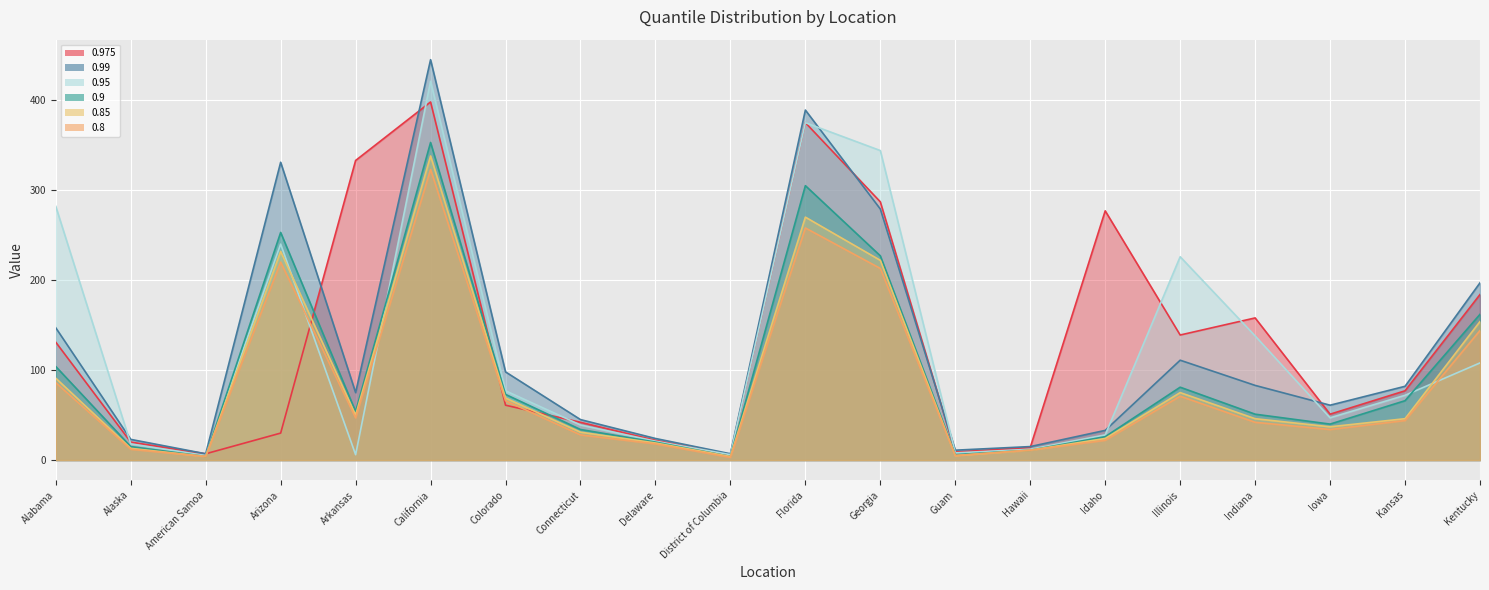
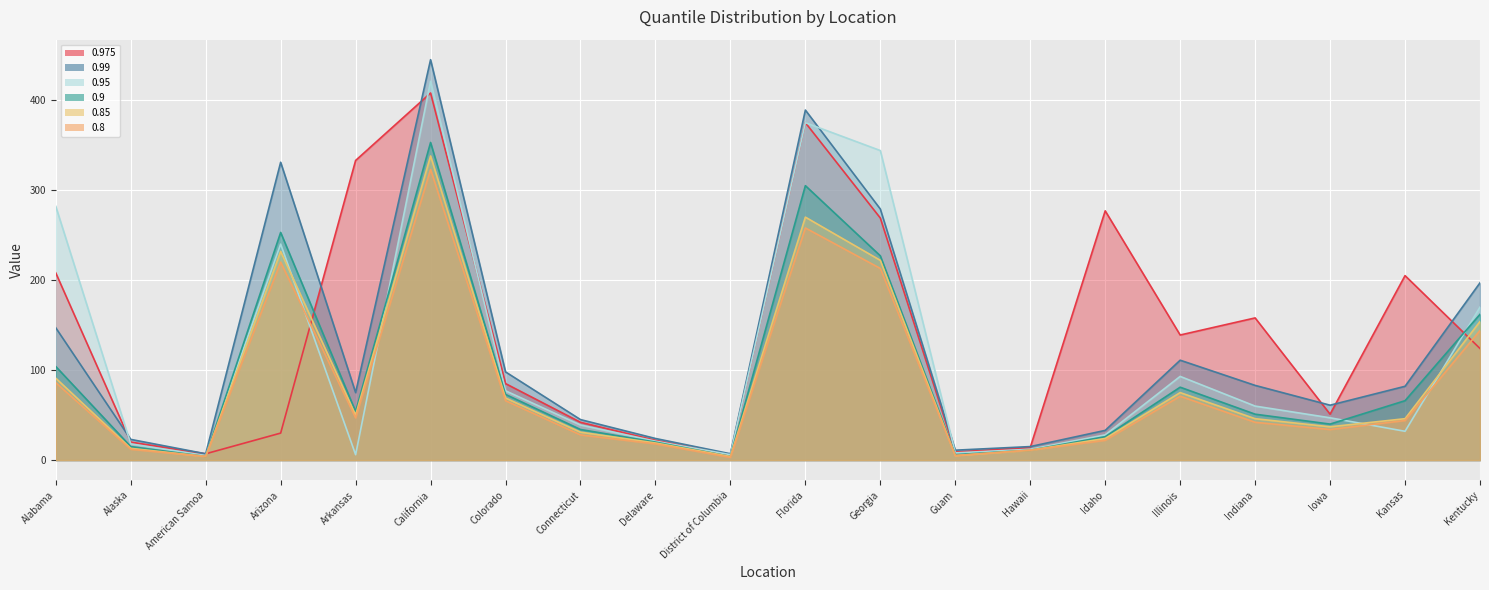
  {
    "0.975": {
-     "Alabama": 130,
+     "Alabama": 210,
      "Arizona": 30,
      "Arkansas": 330,
-     "California": 400,
-     "Colorado": 60,
+     "California": 410,
+     "Colorado": 90,
      "Connecticut": 40,
-     "Georgia": 290,
+     "Georgia": 270,
      "Idaho": 280,
      "Illinois": 140,
      "Indiana": 160,
      "Iowa": 50,
-     "Kansas": 80,
-     "Kentucky": 180
+     "Kansas": 210,
+     "Kentucky": 120
    },
    "0.95": {
      "Alabama": 280,
      "Arizona": 240,
      "Arkansas": 10,
      "California": 420,
      "Colorado": 80,
      "Connecticut": 40,
      "Georgia": 340,
-     "Illinois": 230,
-     "Indiana": 140,
+     "Illinois": 90,
+     "Indiana": 60,
      "Iowa": 50,
-     "Kansas": 70,
-     "Kentucky": 110
+     "Kansas": 30,
+     "Kentucky": 170
    }
  }
